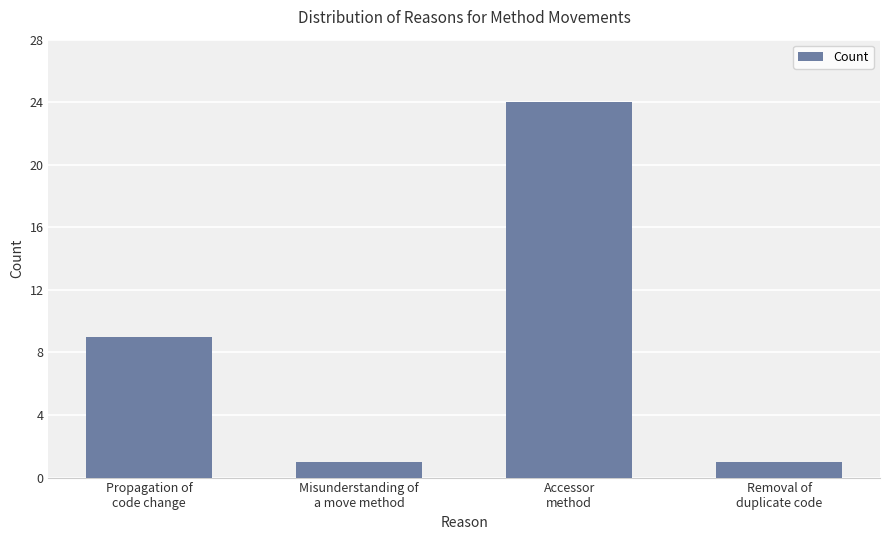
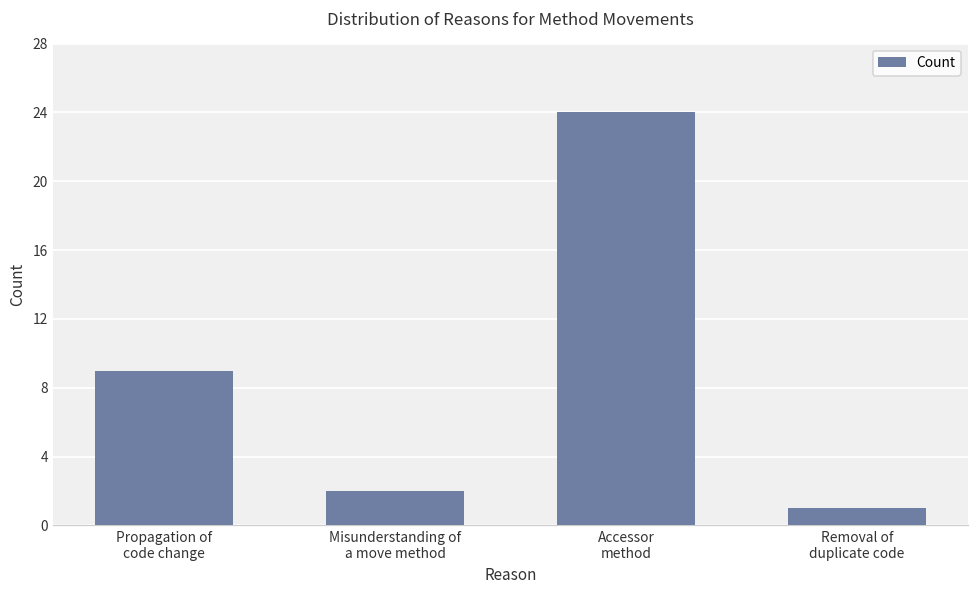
  {
    "Propagation of code change": 9,
-   "Misunderstanding of a move method": 1,
+   "Misunderstanding of a move method": 2,
    "Accessor method": 24,
    "Removal of duplicate code": 1
  }
